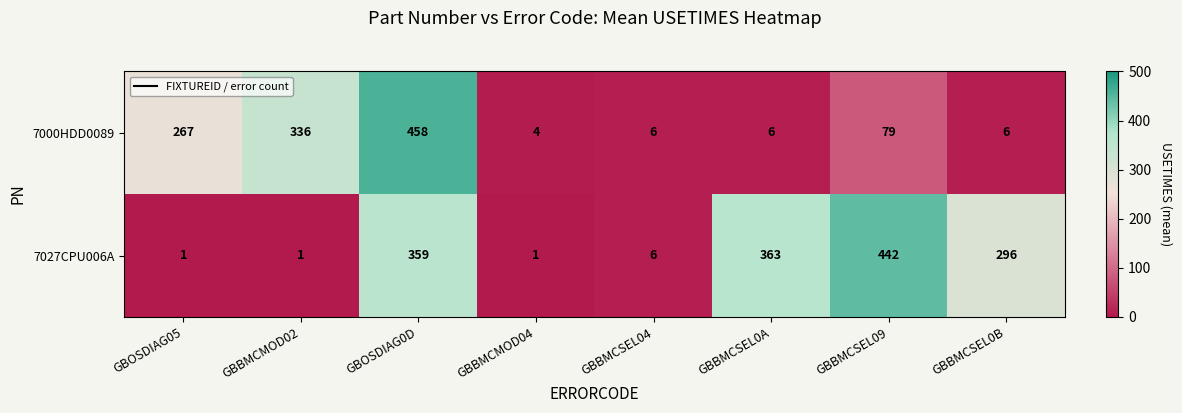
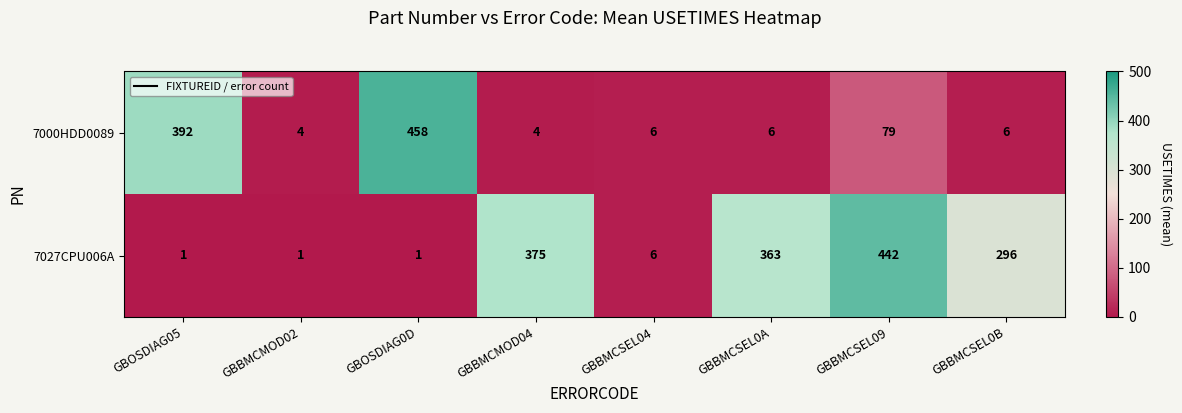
  {
    "7000HDD0089": {
-     "GBOSDIAG05": 267,
-     "GBBMCMOD02": 336,
+     "GBOSDIAG05": 392,
+     "GBBMCMOD02": 4,
      "GBOSDIAG0D": 458,
      "GBBMCMOD04": 4,
      "GBBMCSEL04": 6,
      "GBBMCSEL0A": 6,
      "GBBMCSEL09": 79,
      "GBBMCSEL0B": 6
    },
    "7027CPU006A": {
      "GBOSDIAG05": 1,
      "GBBMCMOD02": 1,
-     "GBOSDIAG0D": 359,
-     "GBBMCMOD04": 1,
+     "GBOSDIAG0D": 1,
+     "GBBMCMOD04": 375,
      "GBBMCSEL04": 6,
      "GBBMCSEL0A": 363,
      "GBBMCSEL09": 442,
      "GBBMCSEL0B": 296
    }
  }
